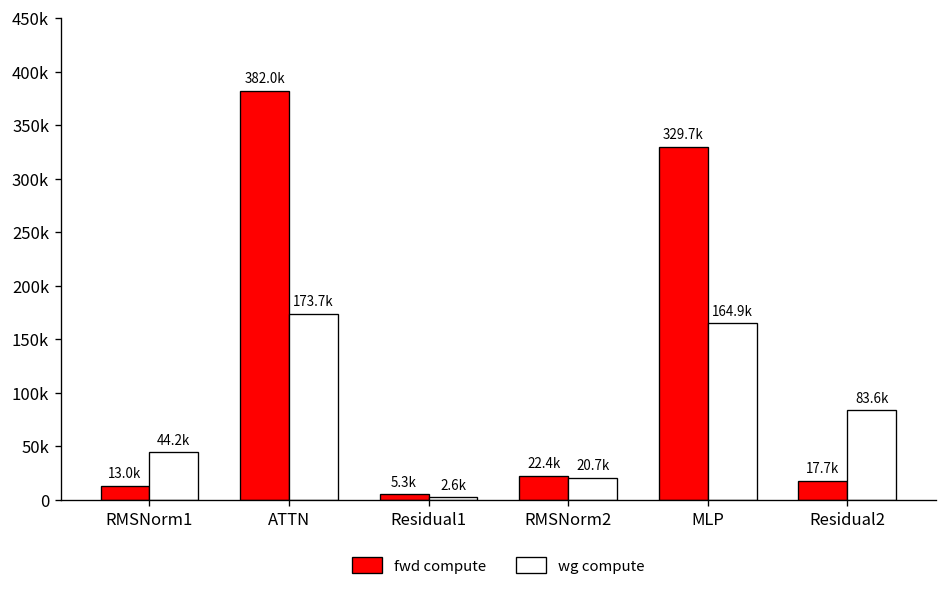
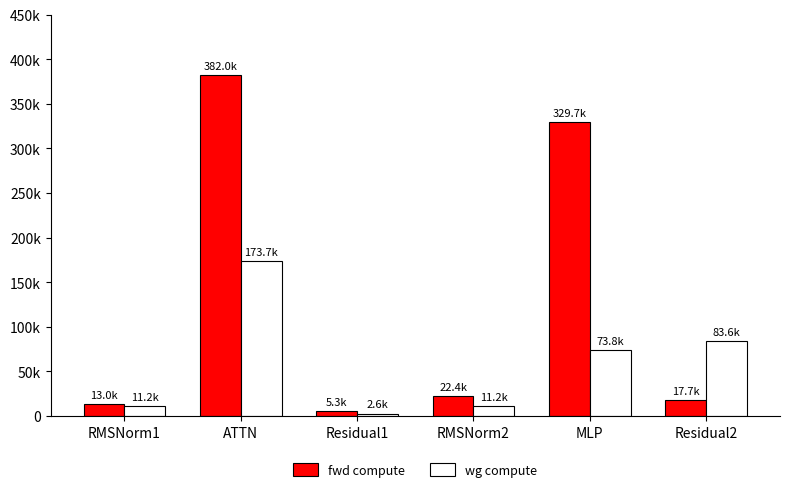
  {
    "fwd compute": {
      "RMSNorm1": "13.0k",
      "ATTN": "382.0k",
      "Residual1": "5.3k",
      "RMSNorm2": "22.4k",
      "MLP": "329.7k",
      "Residual2": "17.7k"
    },
    "wg compute": {
-     "RMSNorm1": "44.2k",
+     "RMSNorm1": "11.2k",
      "ATTN": "173.7k",
      "Residual1": "2.6k",
-     "RMSNorm2": "20.7k",
-     "MLP": "164.9k",
+     "RMSNorm2": "11.2k",
+     "MLP": "73.8k",
      "Residual2": "83.6k"
    }
  }
